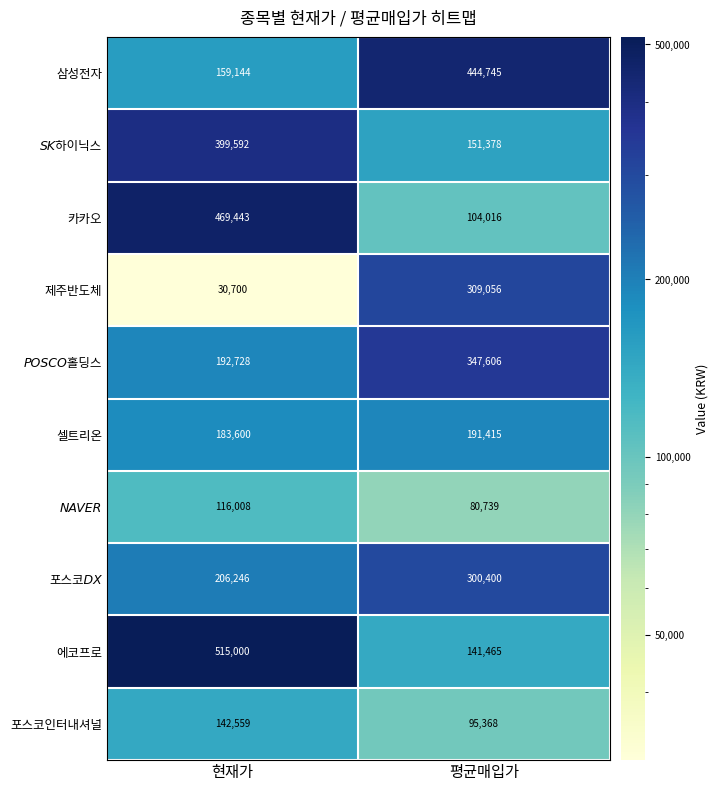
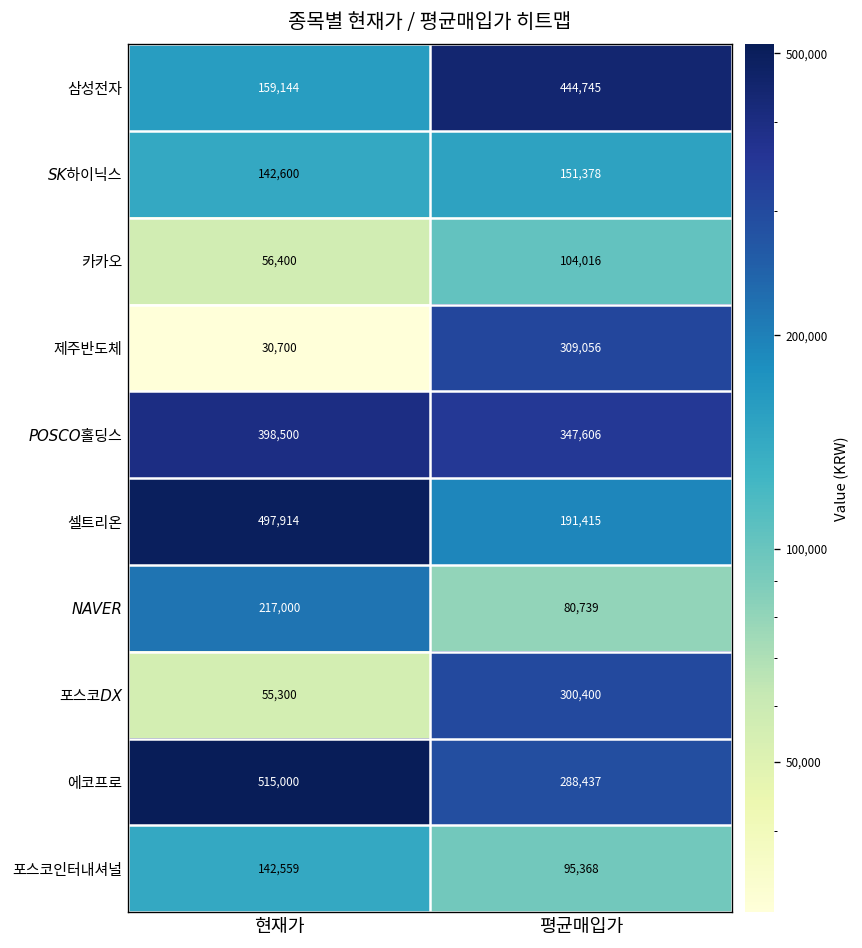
  {
    "삼성전자": {
      "현재가": "159,144",
      "평균매입가": "444,745"
    },
    "SK하이닉스": {
-     "현재가": "399,592",
+     "현재가": "142,600",
      "평균매입가": "151,378"
    },
    "카카오": {
-     "현재가": "469,443",
+     "현재가": "56,400",
      "평균매입가": "104,016"
    },
    "제주반도체": {
      "현재가": "30,700",
      "평균매입가": "309,056"
    },
    "POSCO홀딩스": {
-     "현재가": "192,728",
+     "현재가": "398,500",
      "평균매입가": "347,606"
    },
    "셀트리온": {
-     "현재가": "183,600",
+     "현재가": "497,914",
      "평균매입가": "191,415"
    },
    "NAVER": {
-     "현재가": "116,008",
+     "현재가": "217,000",
      "평균매입가": "80,739"
    },
    "포스코DX": {
-     "현재가": "206,246",
+     "현재가": "55,300",
      "평균매입가": "300,400"
    },
    "에코프로": {
      "현재가": "515,000",
-     "평균매입가": "141,465"
+     "평균매입가": "288,437"
    },
    "포스코인터내셔널": {
      "현재가": "142,559",
      "평균매입가": "95,368"
    }
  }
